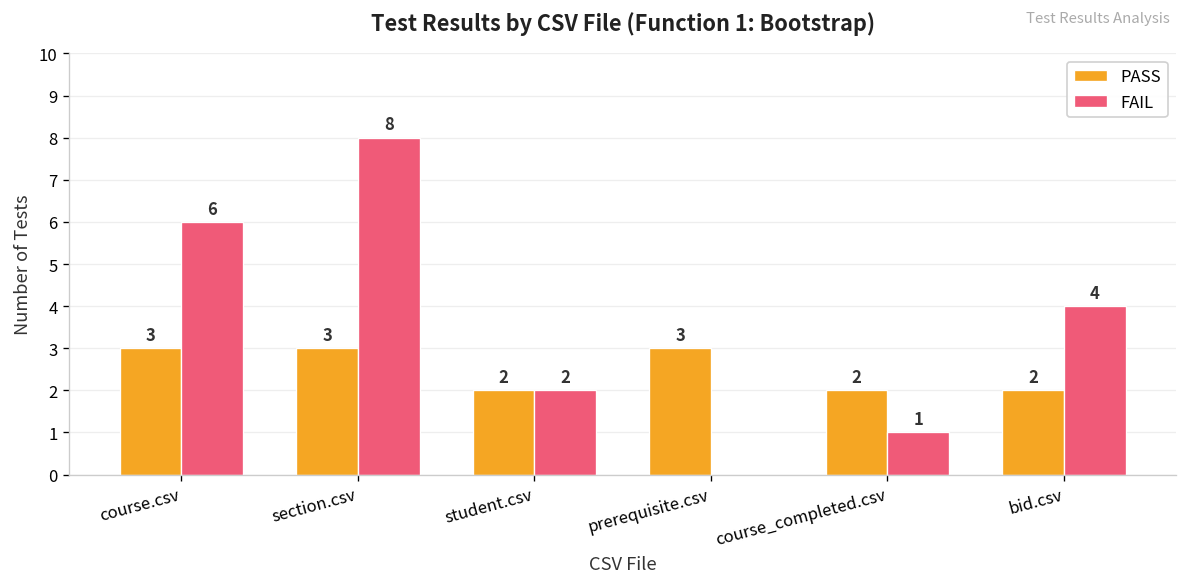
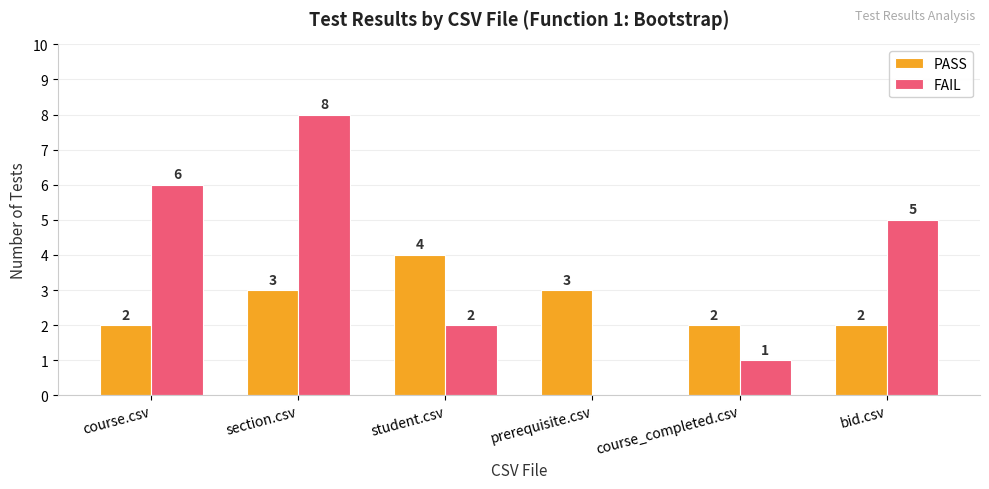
  {
    "PASS": {
-     "course.csv": 3,
+     "course.csv": 2,
      "section.csv": 3,
-     "student.csv": 2,
+     "student.csv": 4,
      "prerequisite.csv": 3,
      "course_completed.csv": 2,
      "bid.csv": 2
    },
    "FAIL": {
      "course.csv": 6,
      "section.csv": 8,
      "student.csv": 2,
      "course_completed.csv": 1,
-     "bid.csv": 4
+     "bid.csv": 5
    }
  }
